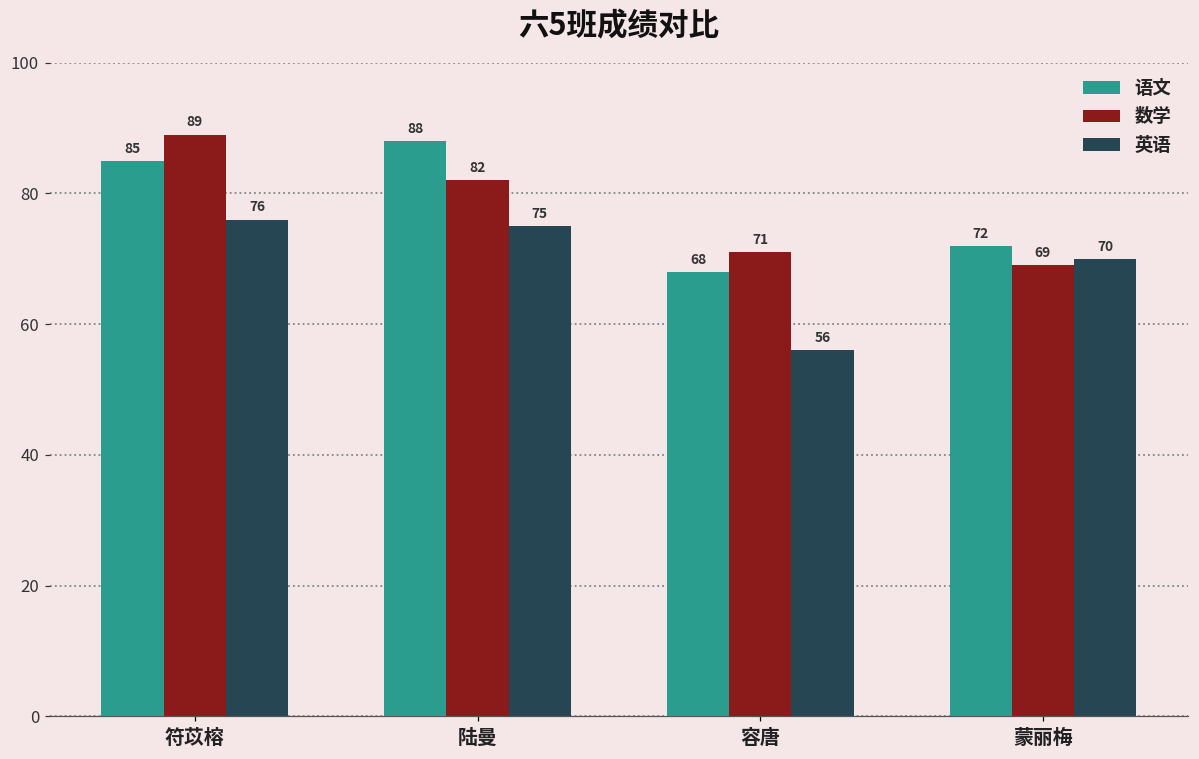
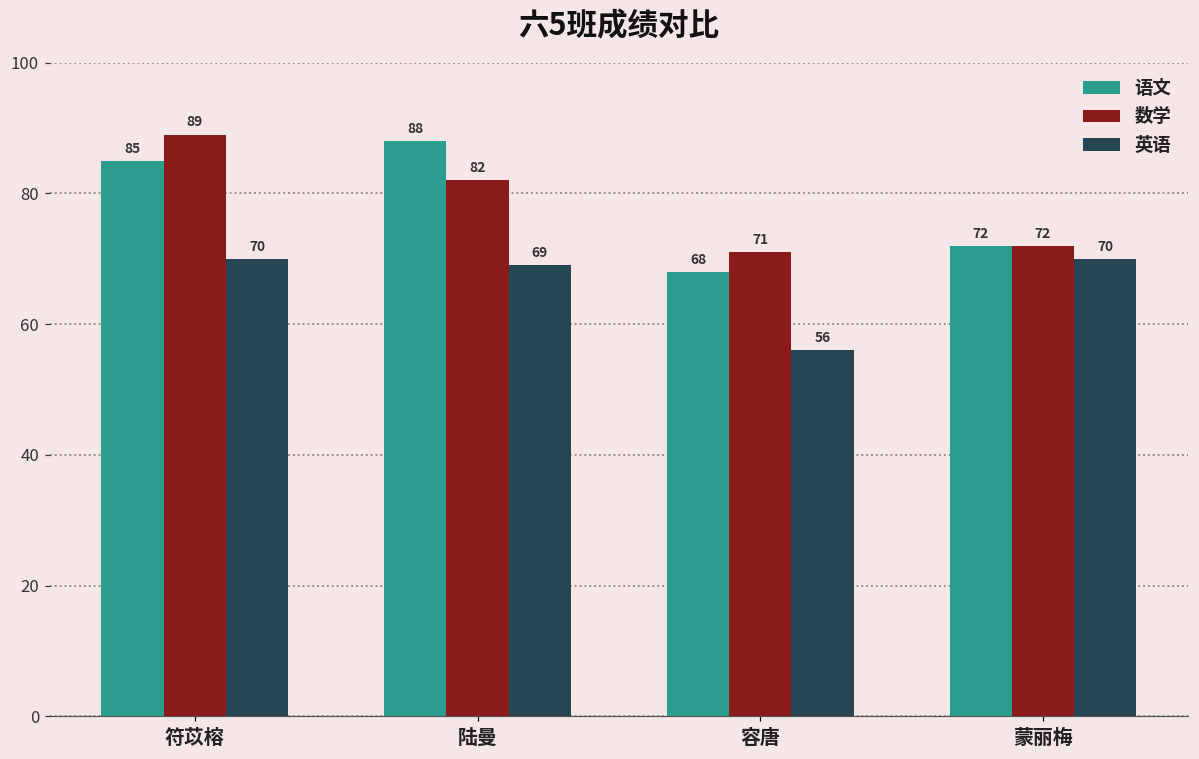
  {
    "语文": {
      "符苡榕": 85,
      "陆曼": 88,
      "容唐": 68,
      "蒙丽梅": 72
    },
    "数学": {
      "符苡榕": 89,
      "陆曼": 82,
      "容唐": 71,
-     "蒙丽梅": 69
+     "蒙丽梅": 72
    },
    "英语": {
-     "符苡榕": 76,
-     "陆曼": 75,
+     "符苡榕": 70,
+     "陆曼": 69,
      "容唐": 56,
      "蒙丽梅": 70
    }
  }
